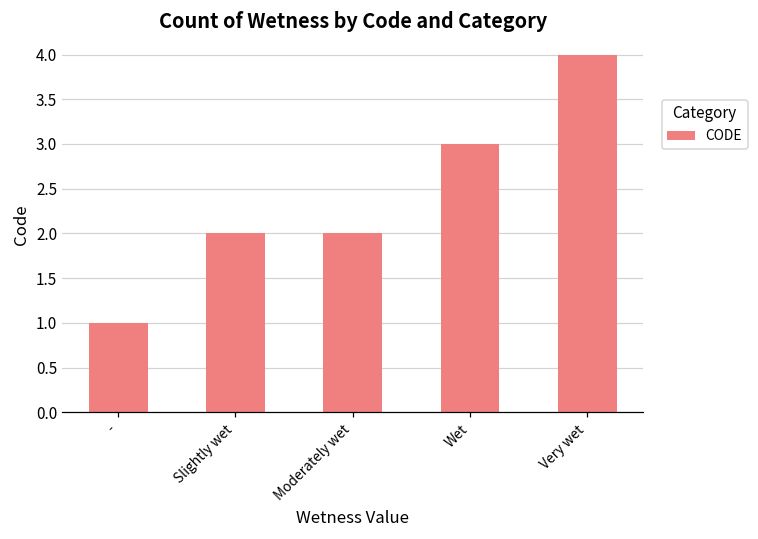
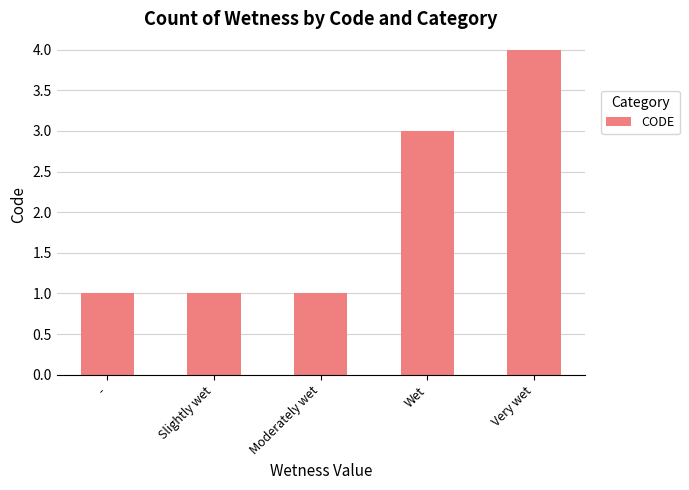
  {
    "-": 1,
-   "Slightly wet": 2,
-   "Moderately wet": 2,
+   "Slightly wet": 1,
+   "Moderately wet": 1,
    "Wet": 3,
    "Very wet": 4
  }
